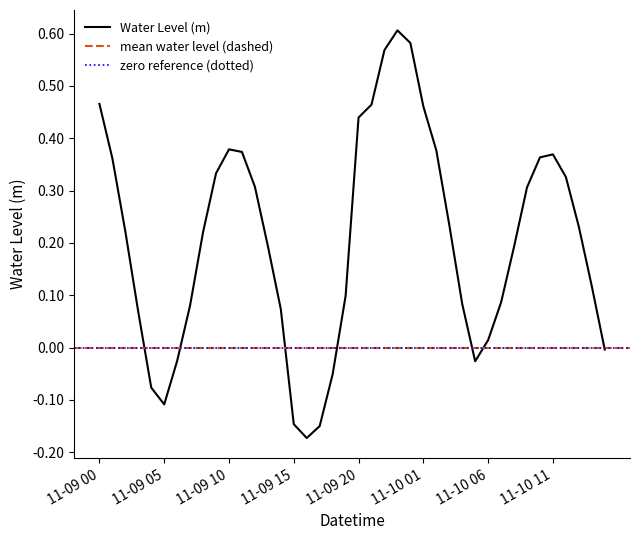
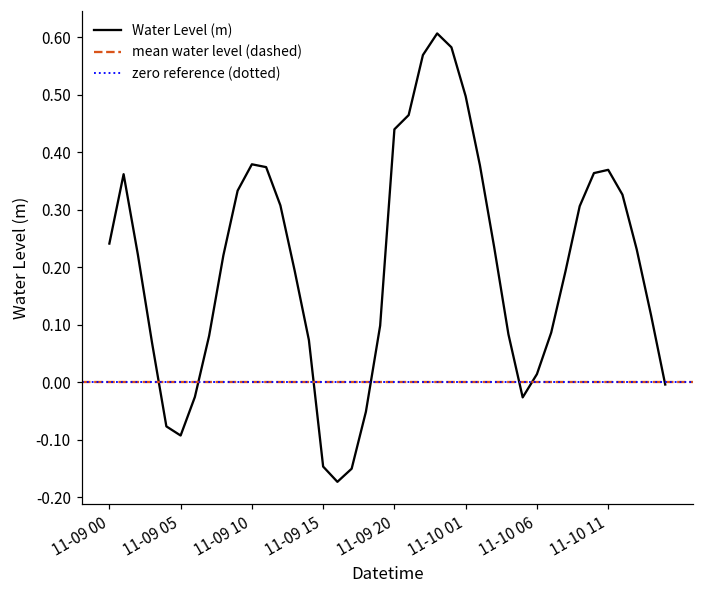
  {
-   "11-09 00": 0.47,
-   "11-09 05": -0.11,
+   "11-09 00": 0.24,
+   "11-09 05": -0.09,
    "11-09 10": 0.38,
    "11-09 15": -0.15,
    "11-09 20": 0.44,
-   "11-10 01": 0.46,
+   "11-10 01": 0.50,
    "11-10 06": 0.01,
    "11-10 11": 0.37
  }
